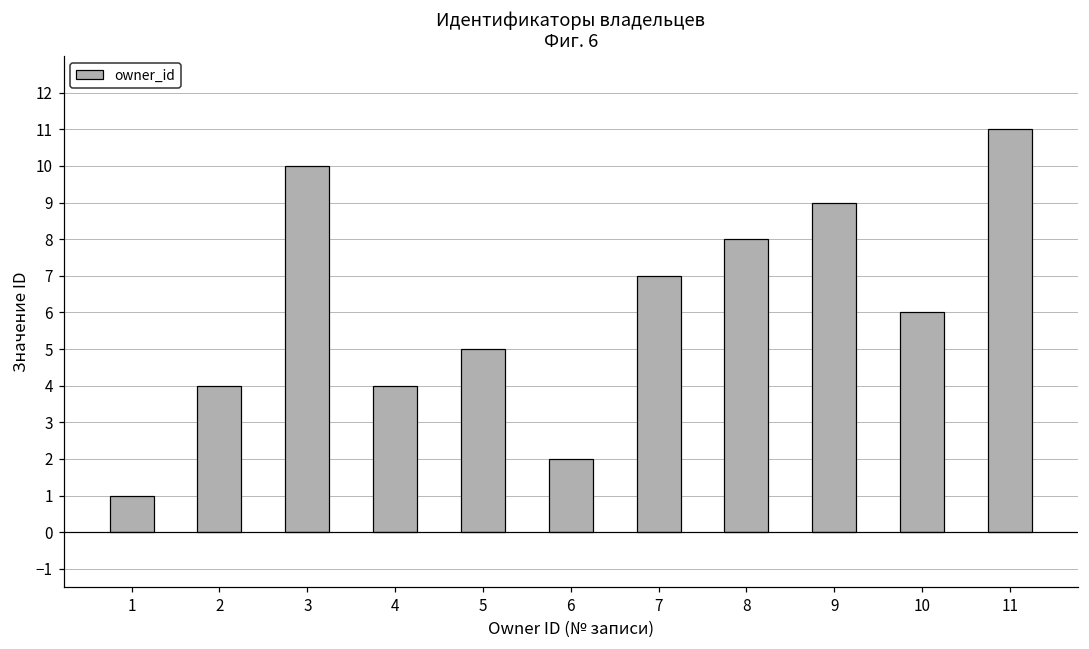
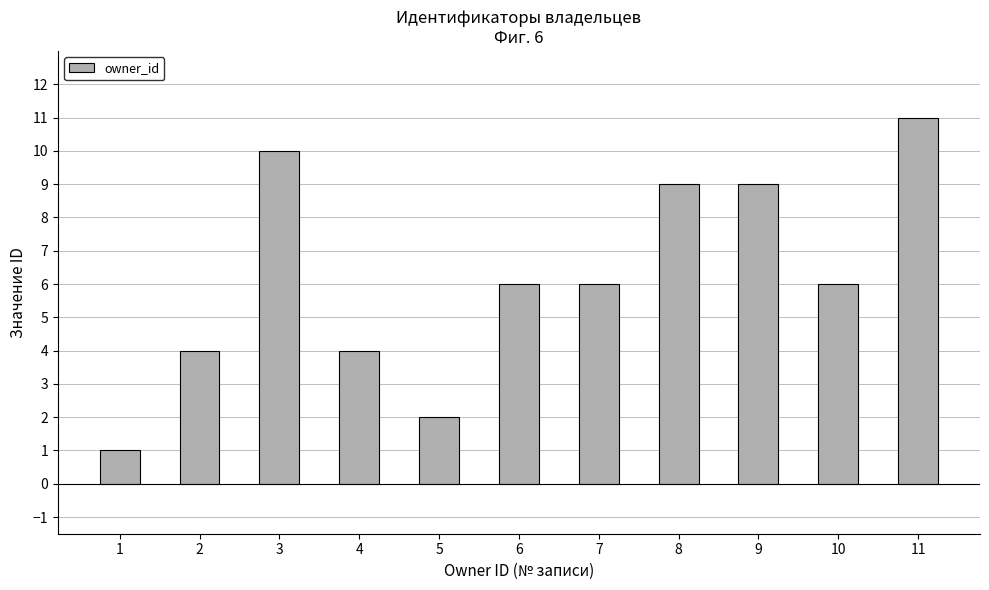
  {
    "1": 1,
    "2": 4,
    "3": 10,
    "4": 4,
-   "5": 5,
-   "6": 2,
-   "7": 7,
-   "8": 8,
+   "5": 2,
+   "6": 6,
+   "7": 6,
+   "8": 9,
    "9": 9,
    "10": 6,
    "11": 11
  }
